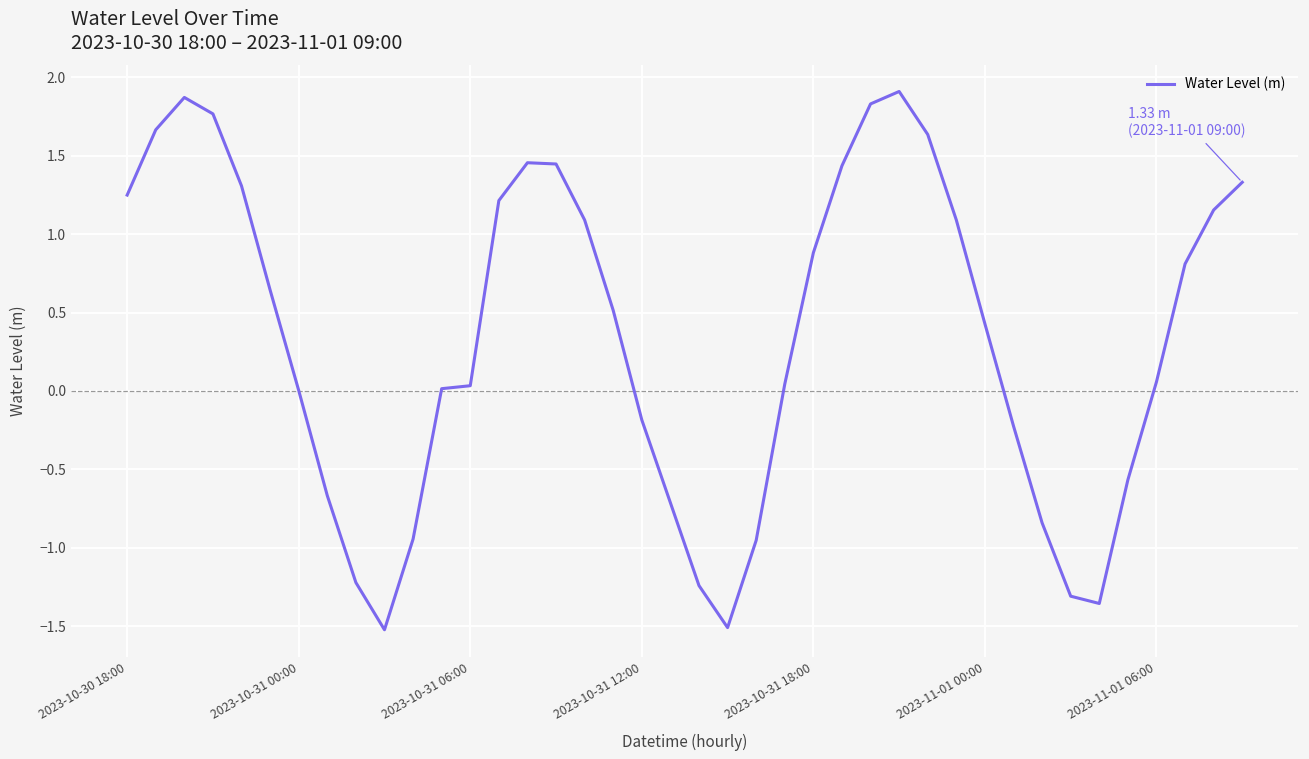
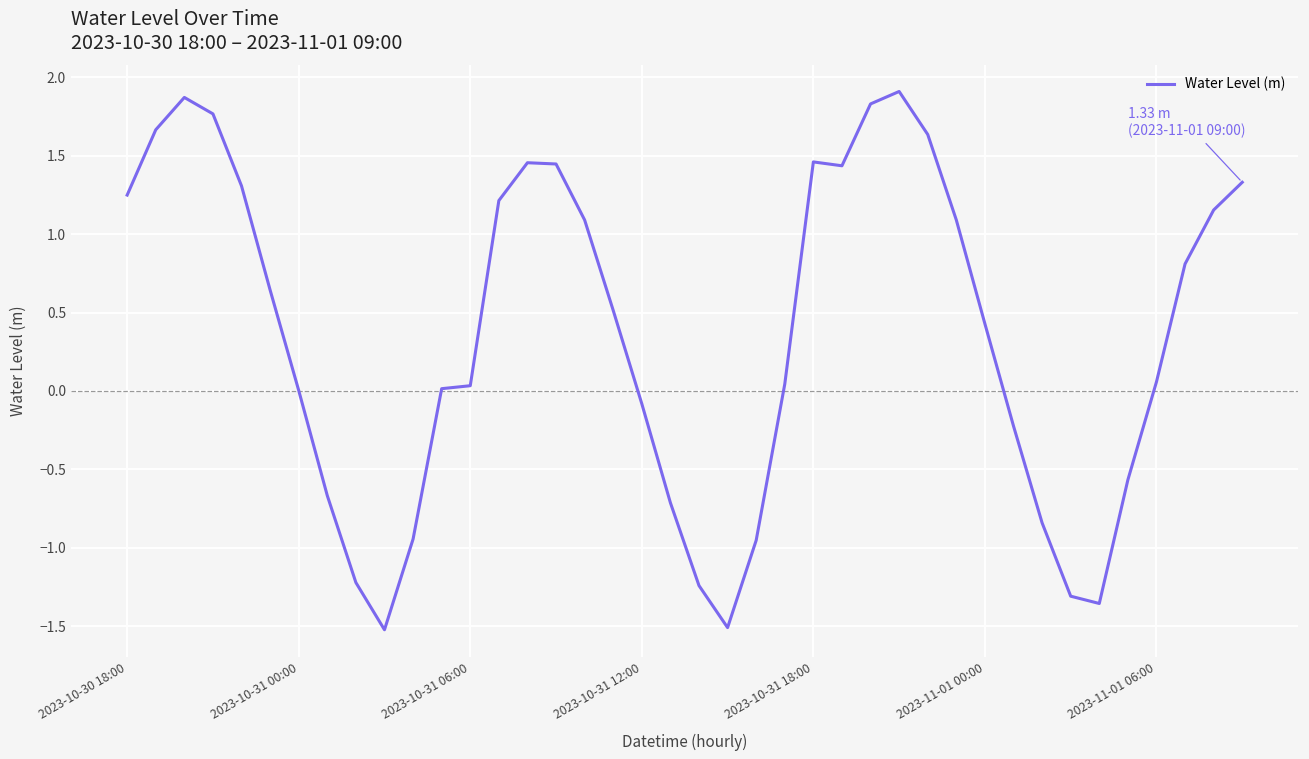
  {
    "2023-10-30 18:00": 1.25,
    "2023-10-31 00:00": 0.00,
    "2023-10-31 06:00": 0.03,
-   "2023-10-31 12:00": -0.19,
-   "2023-10-31 18:00": 0.88,
+   "2023-10-31 12:00": -0.08,
+   "2023-10-31 18:00": 1.46,
    "2023-11-01 00:00": 0.43,
    "2023-11-01 06:00": 0.06
  }
